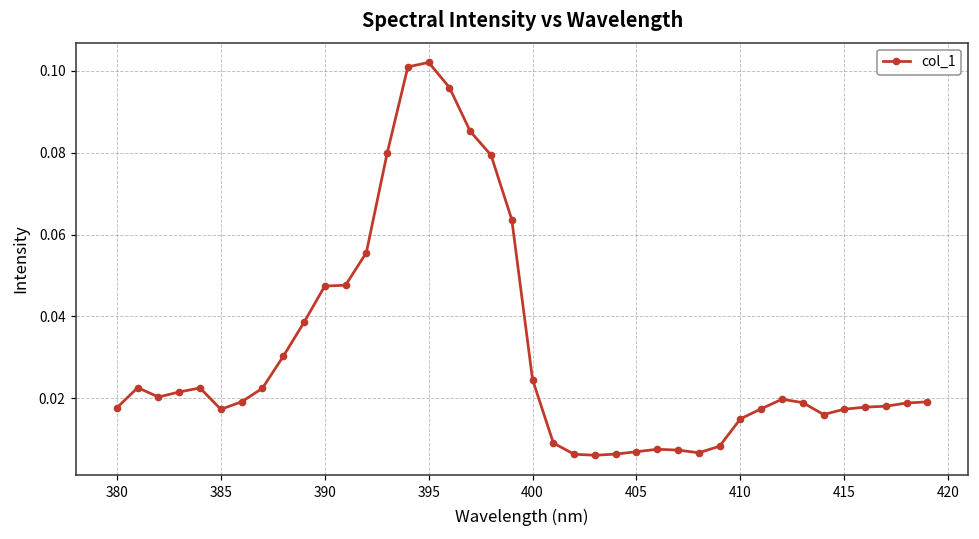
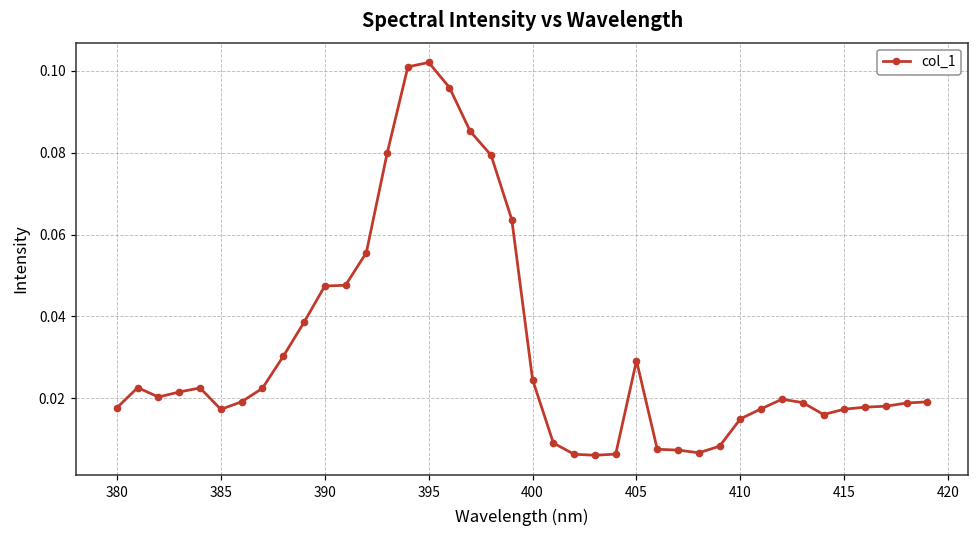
  {
    "380": 0.018,
    "385": 0.017,
    "390": 0.047,
    "395": 0.102,
    "400": 0.025,
-   "405": 0.007,
+   "405": 0.029,
    "410": 0.015,
    "415": 0.017
  }
